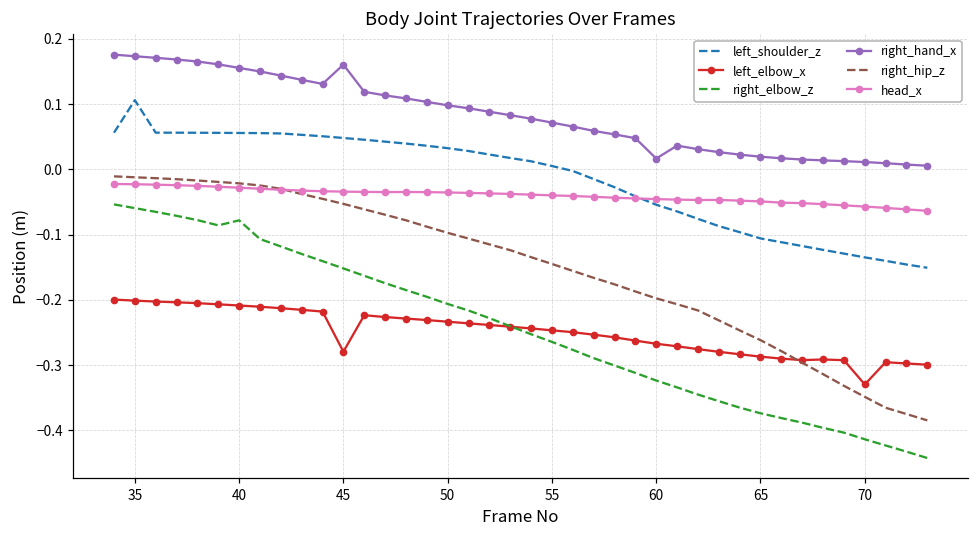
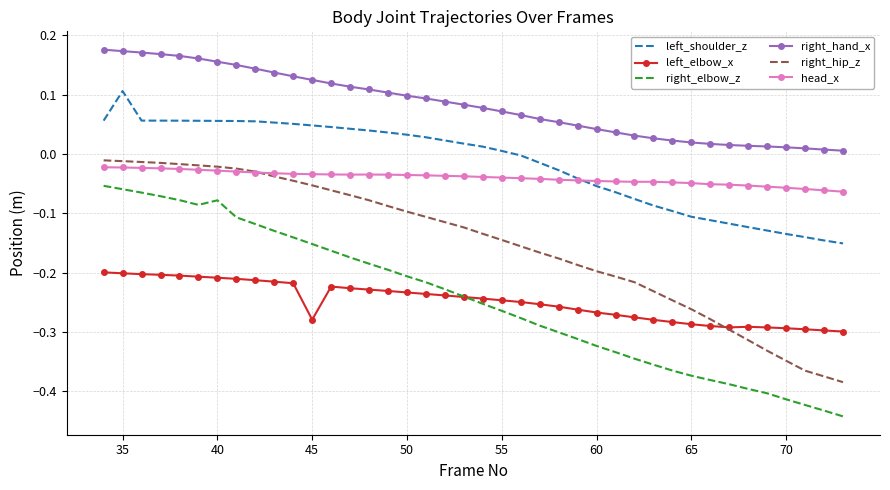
  {
    "left_shoulder_z": {
      "35": 0.11,
      "40": 0.06,
      "45": 0.05,
      "50": 0.03,
      "55": 0.01,
      "60": -0.05,
      "65": -0.11,
      "70": -0.13
    },
    "left_elbow_x": {
      "35": -0.20,
      "40": -0.21,
      "45": -0.28,
      "50": -0.23,
      "55": -0.25,
      "60": -0.27,
      "65": -0.29,
-     "70": -0.33
+     "70": -0.29
    },
    "right_elbow_z": {
      "35": -0.06,
      "40": -0.08,
      "45": -0.15,
      "50": -0.21,
      "55": -0.26,
      "60": -0.32,
      "65": -0.37,
      "70": -0.41
    },
    "right_hand_x": {
      "35": 0.17,
      "40": 0.16,
-     "45": 0.16,
+     "45": 0.12,
      "50": 0.10,
      "55": 0.07,
-     "60": 0.02,
+     "60": 0.04,
      "65": 0.02,
      "70": 0.01
    },
    "right_hip_z": {
      "35": -0.01,
      "40": -0.02,
      "45": -0.05,
      "50": -0.10,
      "55": -0.15,
      "60": -0.20,
      "65": -0.26,
      "70": -0.35
    },
    "head_x": {
      "35": -0.02,
      "40": -0.03,
      "45": -0.03,
      "50": -0.04,
      "55": -0.04,
      "60": -0.05,
      "65": -0.05,
      "70": -0.06
    }
  }
